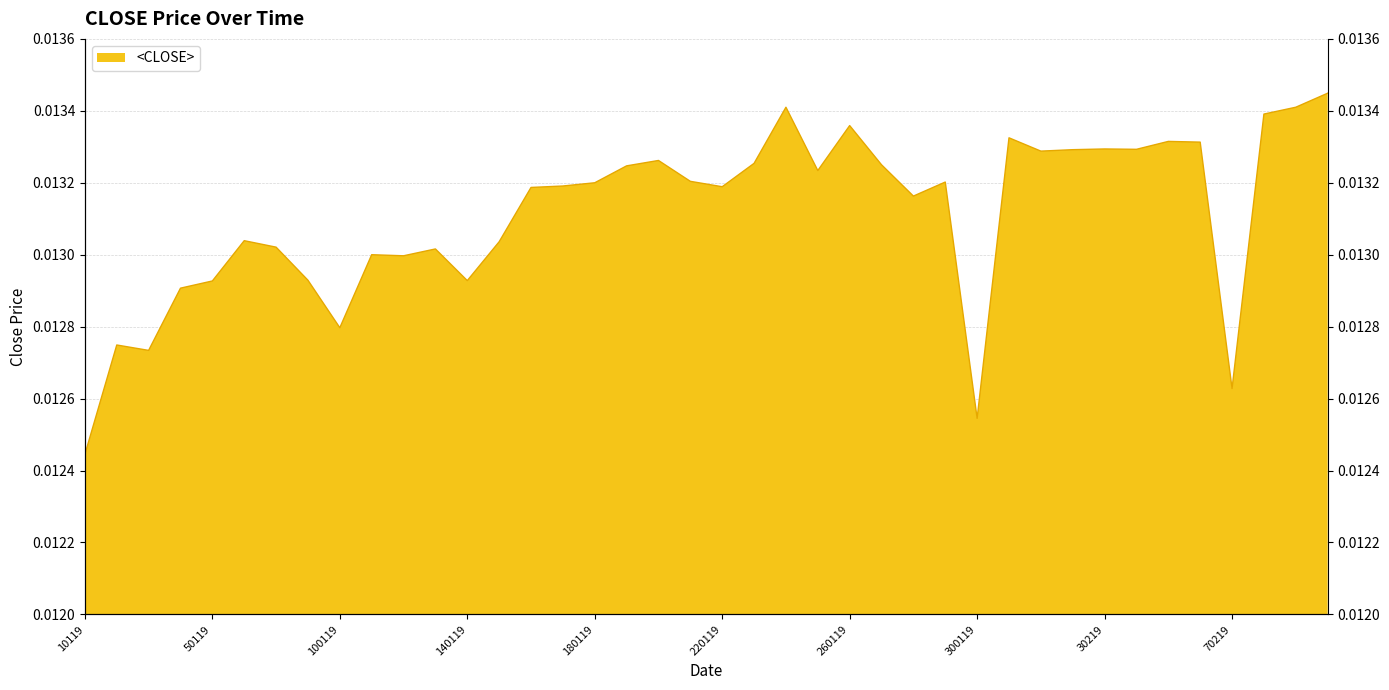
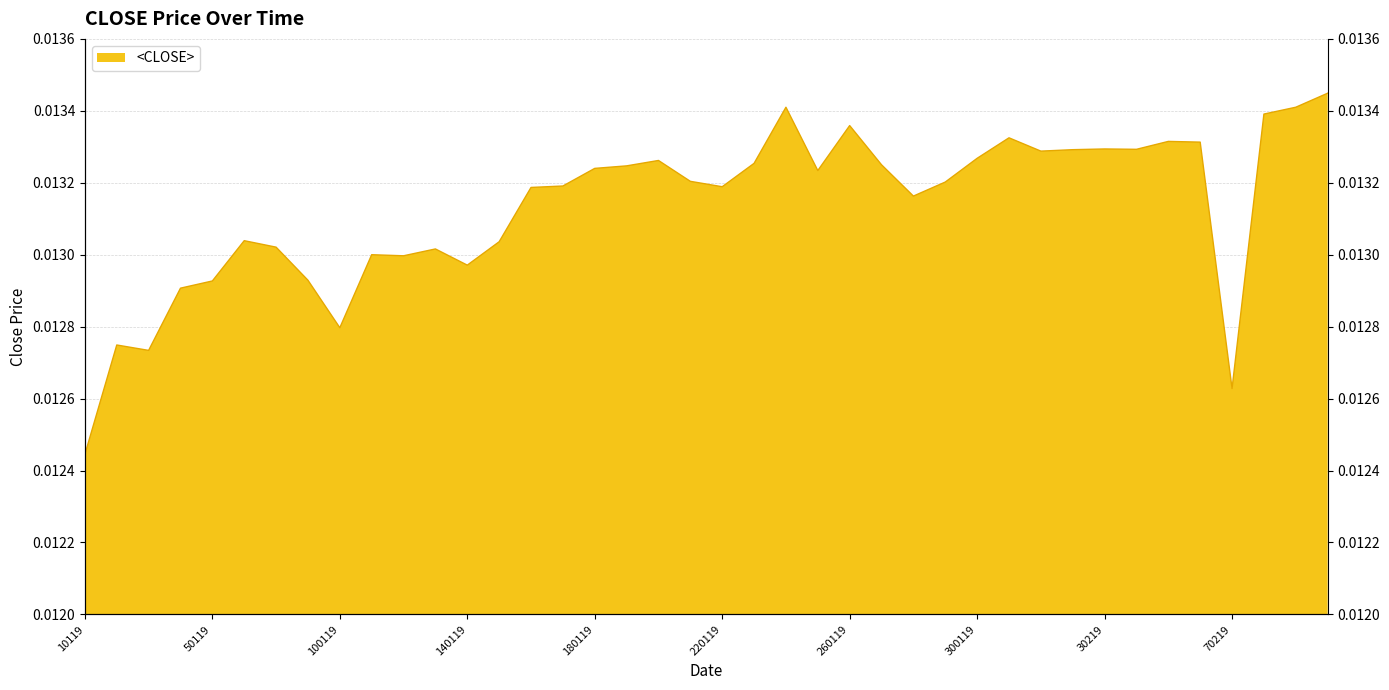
  {
    "10119": 0.01245,
    "50119": 0.01293,
    "100119": 0.01280,
-   "140119": 0.01293,
-   "180119": 0.01320,
+   "140119": 0.01297,
+   "180119": 0.01324,
    "220119": 0.01319,
    "260119": 0.01336,
-   "300119": 0.01255,
+   "300119": 0.01327,
    "30219": 0.01329,
    "70219": 0.01263
  }
